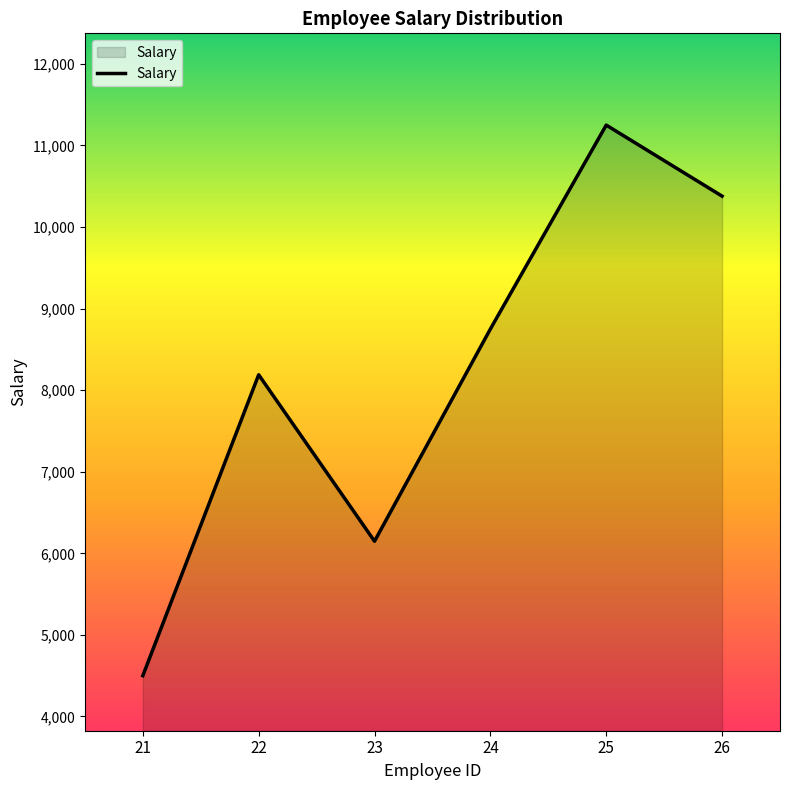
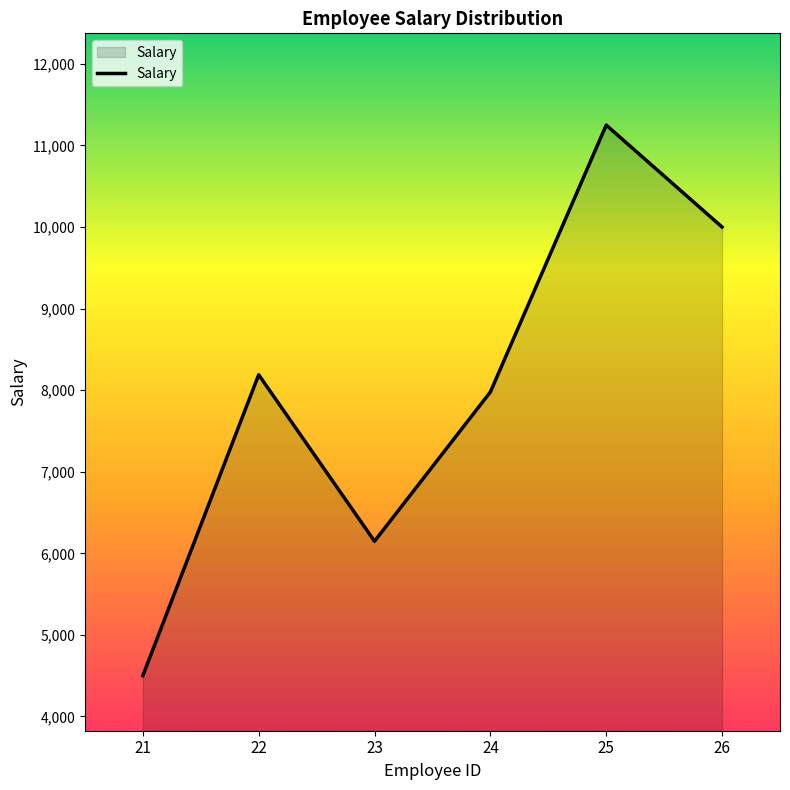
  {
    "21": "4,500",
    "22": "8,200",
    "23": "6,100",
-   "24": "8,800",
+   "24": "8,000",
    "25": "11,300",
-   "26": "10,400"
+   "26": "10,000"
  }
